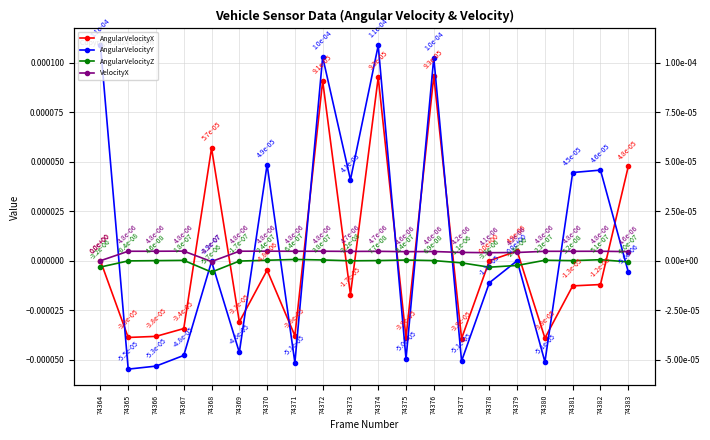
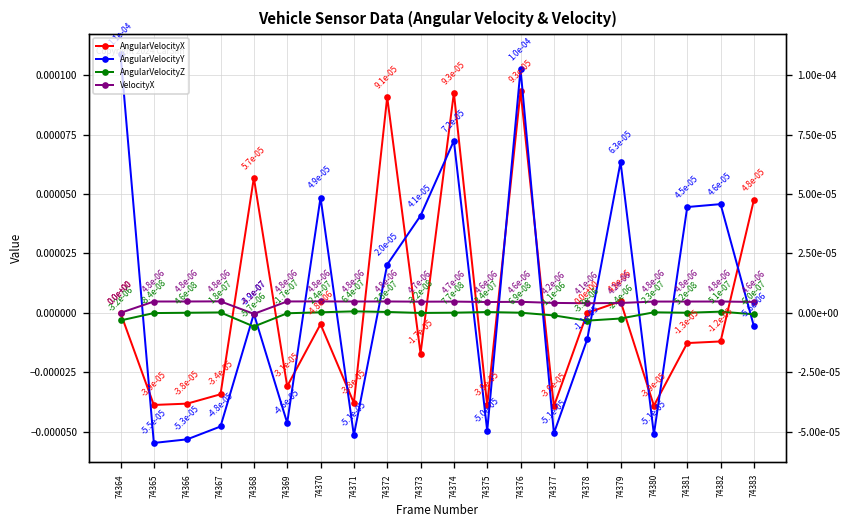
  {
    "AngularVelocityX": {
      "74365": "-5.5e-05",
      "74366": "-5.3e-05",
      "74367": "-4.8e-05",
      "74368": "5.7e-05",
      "74369": "-4.6e-05",
      "74371": "-5.1e-05",
      "74375": "-5.0e-05",
      "74377": "-5.1e-05",
      "74380": "-5.1e-05",
      "74383": "4.8e-05"
    },
    "AngularVelocityY": {
      "74370": "4.9e-05",
-     "74372": "1.0e-04",
+     "74372": "2.0e-05",
      "74373": "4.1e-05",
-     "74374": "1.1e-04",
-     "74379": "0.0e+00",
+     "74374": "7.2e-05",
+     "74379": "6.3e-05",
      "74381": "4.5e-05",
      "74382": "4.6e-05"
    },
    "AngularVelocityZ": {
      "74373": "-1.7e-05",
      "74381": "-1.3e-05",
      "74382": "-1.2e-05"
    }
  }
